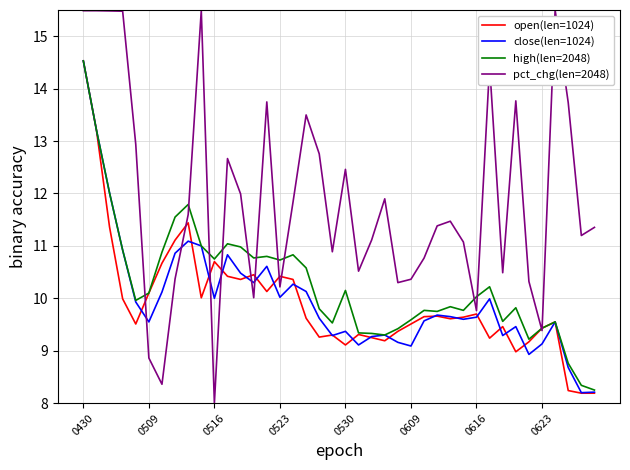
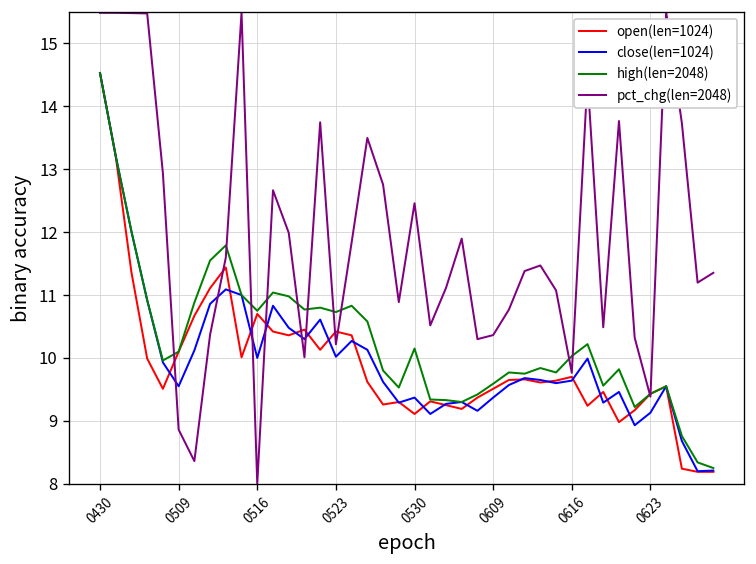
  {
    "open(len=1024)": {
      "0516": 10.7,
      "0523": 10.4,
      "0530": 9.1,
      "0609": 9.5,
      "0616": 9.7
    },
    "close(len=1024)": {
      "0509": 9.6,
      "0516": 10.0,
      "0523": 10.0,
      "0530": 9.4,
-     "0609": 9.1,
+     "0609": 9.4,
      "0616": 9.6,
      "0623": 9.1
    },
    "high(len=2048)": {
      "0516": 10.8,
      "0523": 10.7,
      "0530": 10.2,
      "0609": 9.6,
      "0616": 10.0
    },
    "pct_chg(len=2048)": {
      "0430": 15.5,
      "0509": 8.9,
      "0516": 8.0,
      "0523": 10.2,
      "0530": 12.5,
      "0609": 10.4,
      "0616": 9.8
    }
  }
